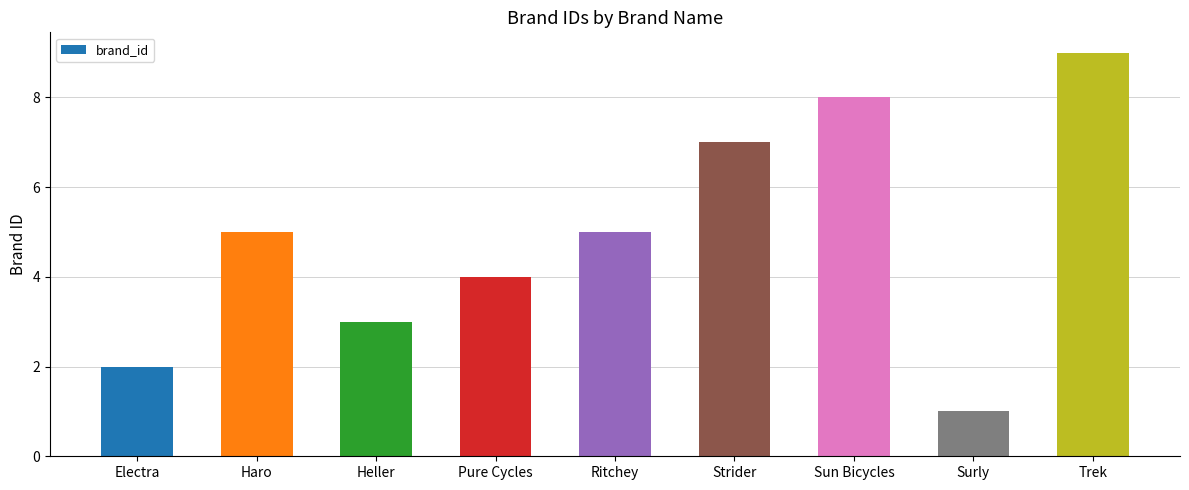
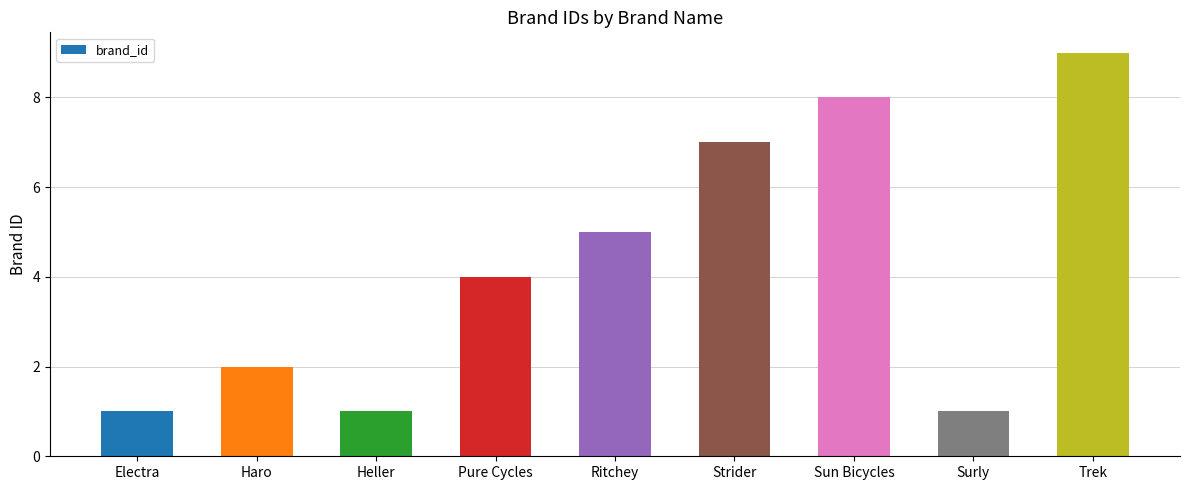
  {
-   "Electra": 2,
-   "Haro": 5,
-   "Heller": 3,
+   "Electra": 1,
+   "Haro": 2,
+   "Heller": 1,
    "Pure Cycles": 4,
    "Ritchey": 5,
    "Strider": 7,
    "Sun Bicycles": 8,
    "Surly": 1,
    "Trek": 9
  }
